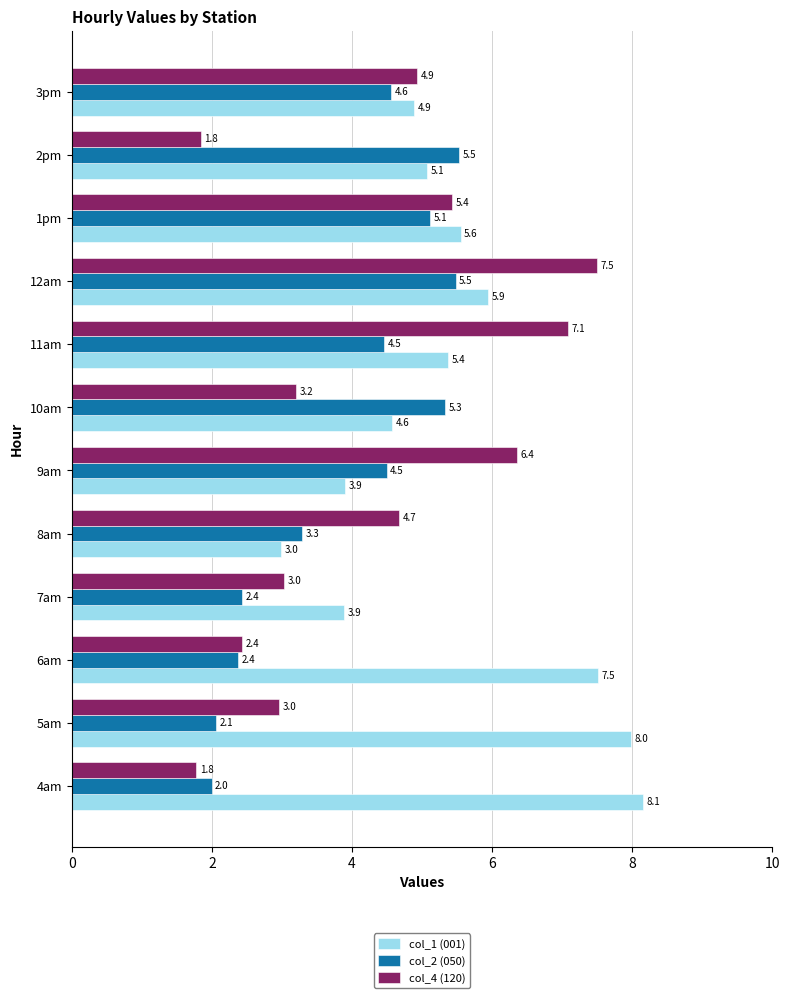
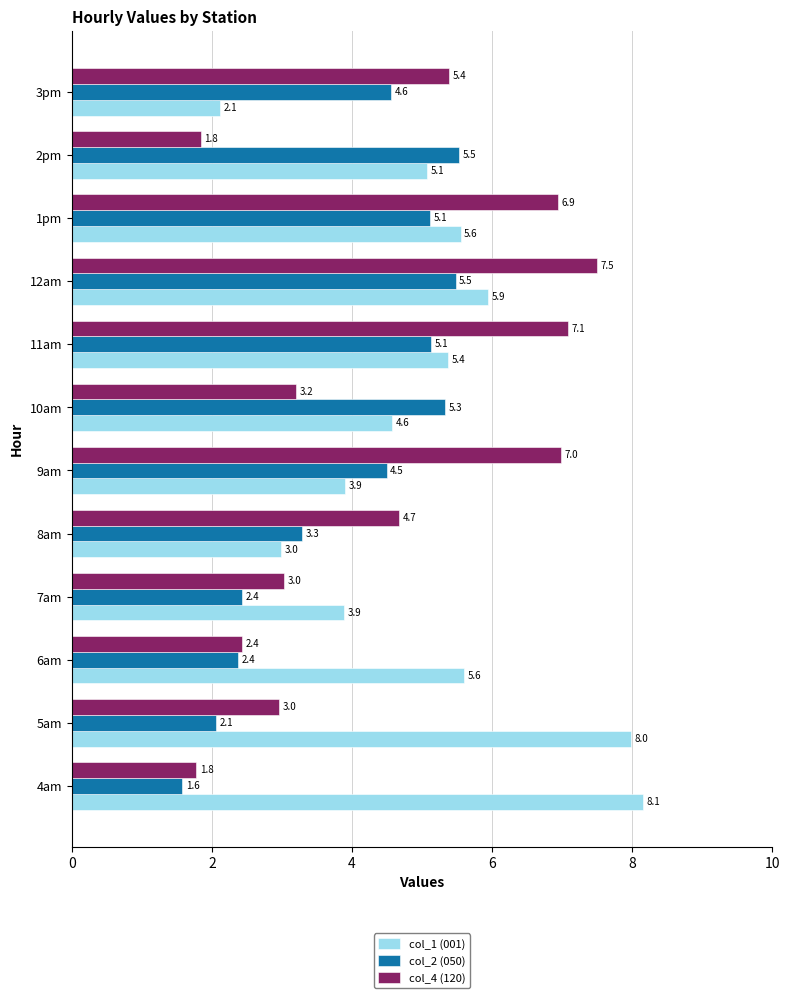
  {
    "col_1 (001)": {
-     "3pm": 4.9,
+     "3pm": 2.1,
      "2pm": 5.1,
      "1pm": 5.6,
      "12am": 5.9,
      "11am": 5.4,
      "10am": 4.6,
      "9am": 3.9,
      "8am": 3.0,
      "7am": 3.9,
-     "6am": 7.5,
+     "6am": 5.6,
      "5am": 8.0,
      "4am": 8.1
    },
    "col_2 (050)": {
      "3pm": 4.6,
      "2pm": 5.5,
      "1pm": 5.1,
      "12am": 5.5,
-     "11am": 4.5,
+     "11am": 5.1,
      "10am": 5.3,
      "9am": 4.5,
      "8am": 3.3,
      "7am": 2.4,
      "6am": 2.4,
      "5am": 2.1,
-     "4am": 2.0
+     "4am": 1.6
    },
    "col_4 (120)": {
-     "3pm": 4.9,
+     "3pm": 5.4,
      "2pm": 1.8,
-     "1pm": 5.4,
+     "1pm": 6.9,
      "12am": 7.5,
      "11am": 7.1,
      "10am": 3.2,
-     "9am": 6.4,
+     "9am": 7.0,
      "8am": 4.7,
      "7am": 3.0,
      "6am": 2.4,
      "5am": 3.0,
      "4am": 1.8
    }
  }
